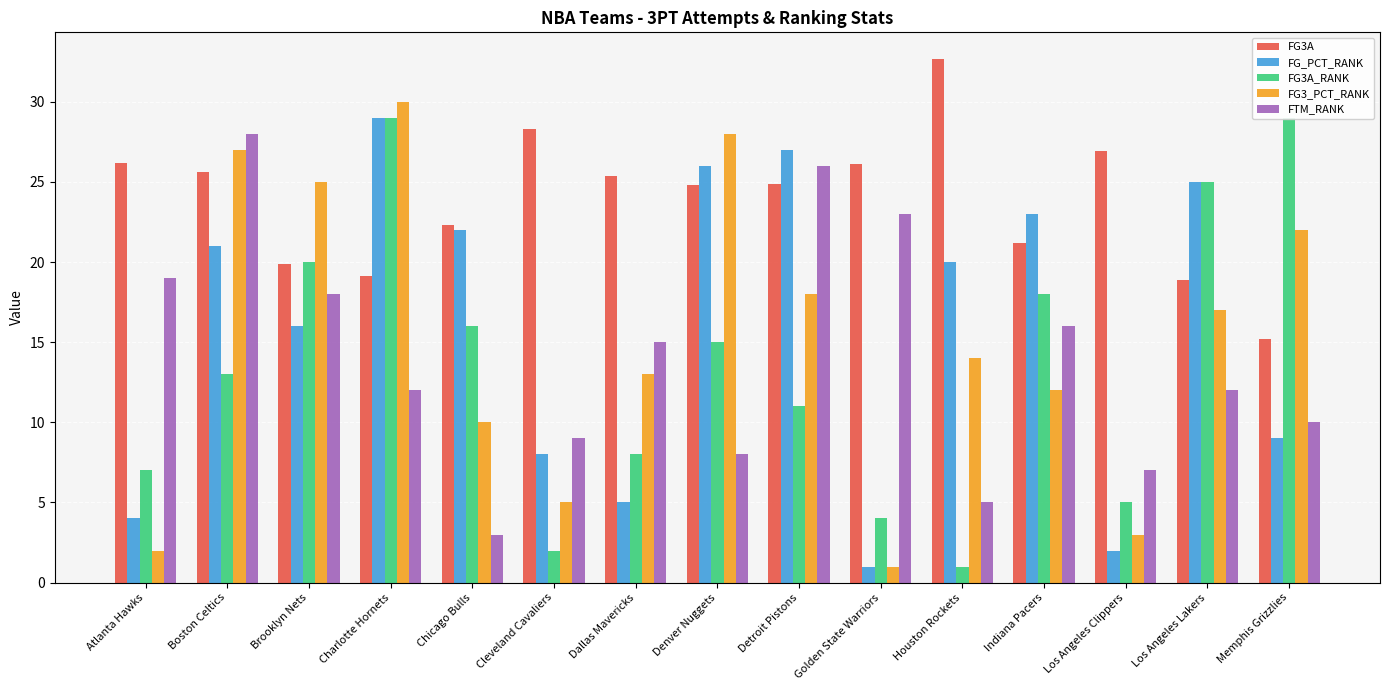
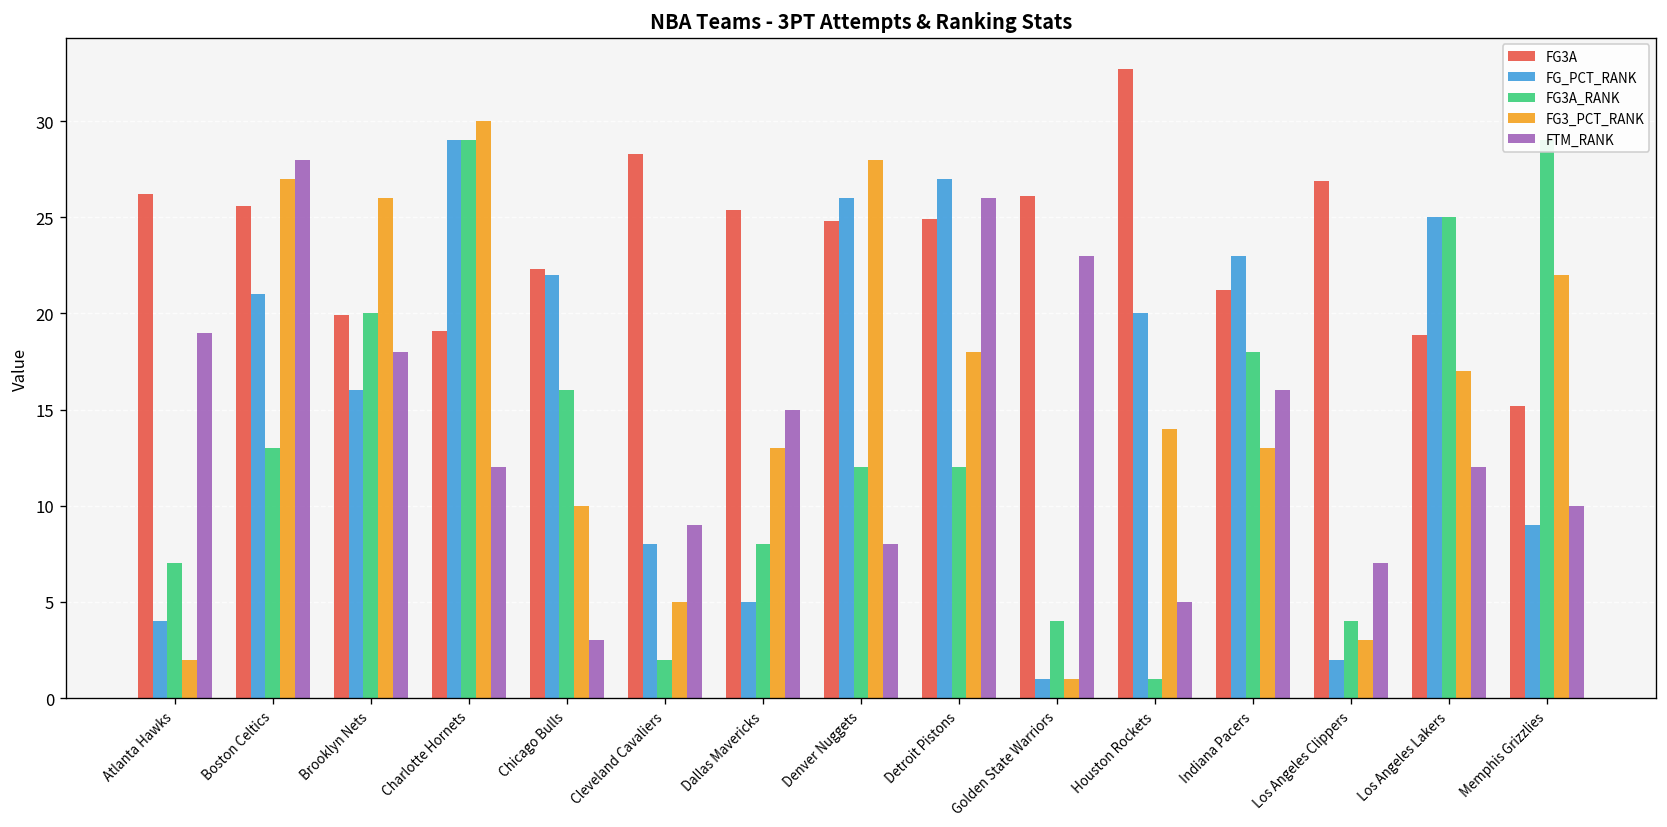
  {
    "FG3A": {
      "Atlanta Hawks": 26.2,
      "Boston Celtics": 25.6,
      "Brooklyn Nets": 20,
      "Charlotte Hornets": 19,
      "Chicago Bulls": 22.3,
      "Cleveland Cavaliers": 28.3,
      "Dallas Mavericks": 25.4,
      "Denver Nuggets": 24.8,
      "Detroit Pistons": 25,
      "Golden State Warriors": 26,
      "Houston Rockets": 32.7,
      "Indiana Pacers": 21.2,
      "Los Angeles Clippers": 27,
      "Los Angeles Lakers": 19,
      "Memphis Grizzlies": 15.2
    },
    "FG_PCT_RANK": {
      "Atlanta Hawks": 4,
      "Boston Celtics": 21,
      "Brooklyn Nets": 16,
      "Charlotte Hornets": 29,
      "Chicago Bulls": 22,
      "Cleveland Cavaliers": 8,
      "Dallas Mavericks": 5,
      "Denver Nuggets": 26,
      "Detroit Pistons": 27,
      "Golden State Warriors": 1,
      "Houston Rockets": 20,
      "Indiana Pacers": 23,
      "Los Angeles Clippers": 2,
      "Los Angeles Lakers": 25,
      "Memphis Grizzlies": 9
    },
    "FG3A_RANK": {
      "Atlanta Hawks": 7,
      "Boston Celtics": 13,
      "Brooklyn Nets": 20,
      "Charlotte Hornets": 29,
      "Chicago Bulls": 16,
      "Cleveland Cavaliers": 2,
      "Dallas Mavericks": 8,
-     "Denver Nuggets": 15,
-     "Detroit Pistons": 11,
+     "Denver Nuggets": 12,
+     "Detroit Pistons": 12,
      "Golden State Warriors": 4,
      "Houston Rockets": 1,
      "Indiana Pacers": 18,
-     "Los Angeles Clippers": 5,
+     "Los Angeles Clippers": 4,
      "Los Angeles Lakers": 25
    },
    "FG3_PCT_RANK": {
      "Atlanta Hawks": 2,
      "Boston Celtics": 27,
-     "Brooklyn Nets": 25,
+     "Brooklyn Nets": 26,
      "Charlotte Hornets": 30,
      "Chicago Bulls": 10,
      "Cleveland Cavaliers": 5,
      "Dallas Mavericks": 13,
      "Denver Nuggets": 28,
      "Detroit Pistons": 18,
      "Golden State Warriors": 1,
      "Houston Rockets": 14,
-     "Indiana Pacers": 12,
+     "Indiana Pacers": 13,
      "Los Angeles Clippers": 3,
      "Los Angeles Lakers": 17,
      "Memphis Grizzlies": 22
    },
    "FTM_RANK": {
      "Atlanta Hawks": 19,
      "Boston Celtics": 28,
      "Brooklyn Nets": 18,
      "Charlotte Hornets": 12,
      "Chicago Bulls": 3,
      "Cleveland Cavaliers": 9,
      "Dallas Mavericks": 15,
      "Denver Nuggets": 8,
      "Detroit Pistons": 26,
      "Golden State Warriors": 23,
      "Houston Rockets": 5,
      "Indiana Pacers": 16,
      "Los Angeles Clippers": 7,
      "Los Angeles Lakers": 12,
      "Memphis Grizzlies": 10
    }
  }
